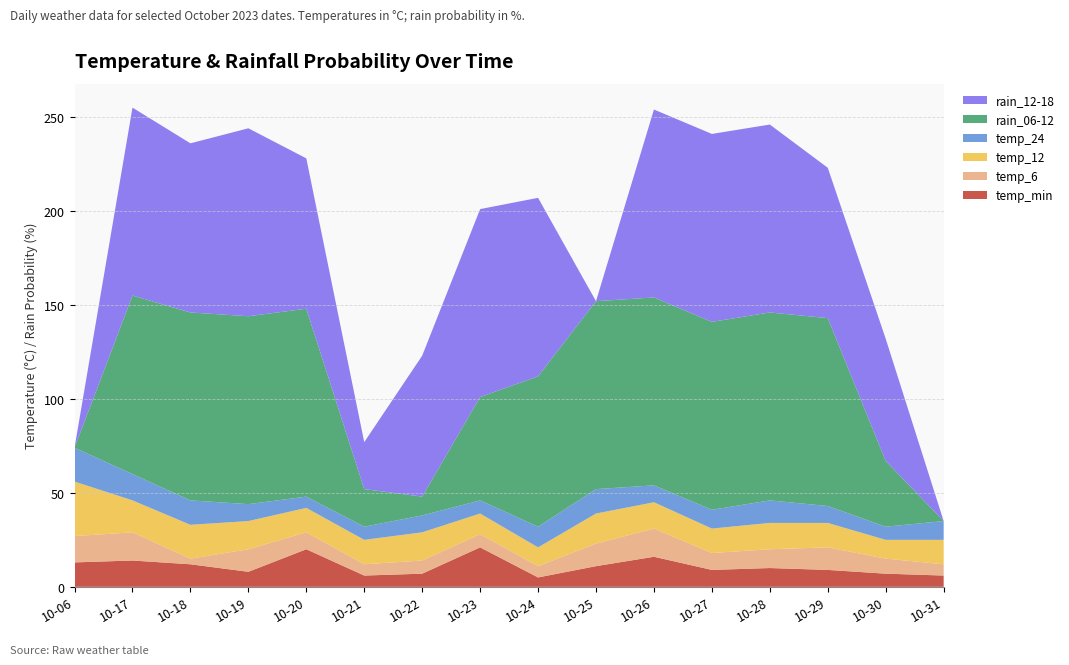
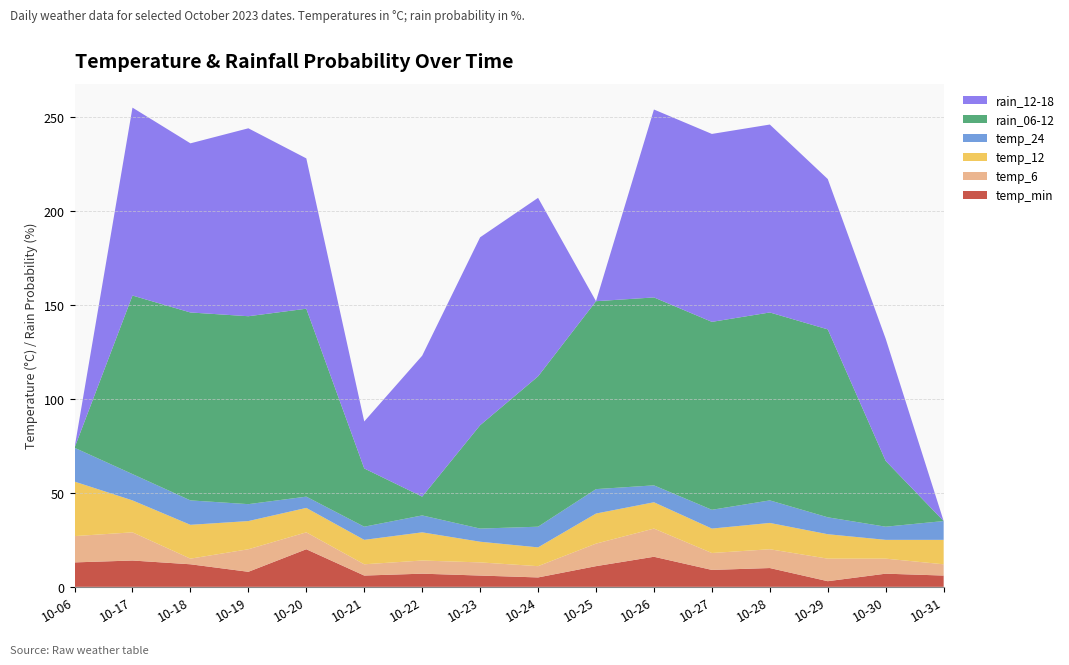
  {
    "temp_min": {
      "10-06": 13,
      "10-17": 14,
      "10-18": 12,
      "10-19": 8,
      "10-20": 20,
      "10-21": 6,
      "10-22": 7,
-     "10-23": 21,
+     "10-23": 6,
      "10-24": 5,
      "10-25": 11,
      "10-26": 16,
      "10-27": 9,
      "10-28": 10,
-     "10-29": 9,
+     "10-29": 3,
      "10-30": 7,
      "10-31": 6
    },
    "temp_6": {
      "10-06": 14,
      "10-17": 15,
      "10-18": 3,
      "10-19": 12,
      "10-20": 9,
      "10-21": 6,
      "10-22": 7,
      "10-23": 7,
      "10-24": 6,
      "10-25": 12,
      "10-26": 15,
      "10-27": 9,
      "10-28": 10,
      "10-29": 12,
      "10-30": 8,
      "10-31": 6
    },
    "temp_12": {
      "10-06": 29,
      "10-17": 17,
      "10-18": 18,
      "10-19": 15,
      "10-20": 13,
      "10-21": 13,
      "10-22": 15,
      "10-23": 11,
      "10-24": 10,
      "10-25": 16,
      "10-26": 14,
      "10-27": 13,
      "10-28": 14,
      "10-29": 13,
      "10-30": 10,
      "10-31": 13
    },
    "rain_06-12": {
      "10-17": 95,
      "10-18": 100,
      "10-19": 100,
      "10-20": 100,
-     "10-21": 20,
+     "10-21": 31,
      "10-22": 10,
      "10-23": 55,
      "10-24": 80,
      "10-26": 100,
      "10-27": 100,
      "10-28": 100,
      "10-29": 100,
      "10-30": 35
    }
  }
